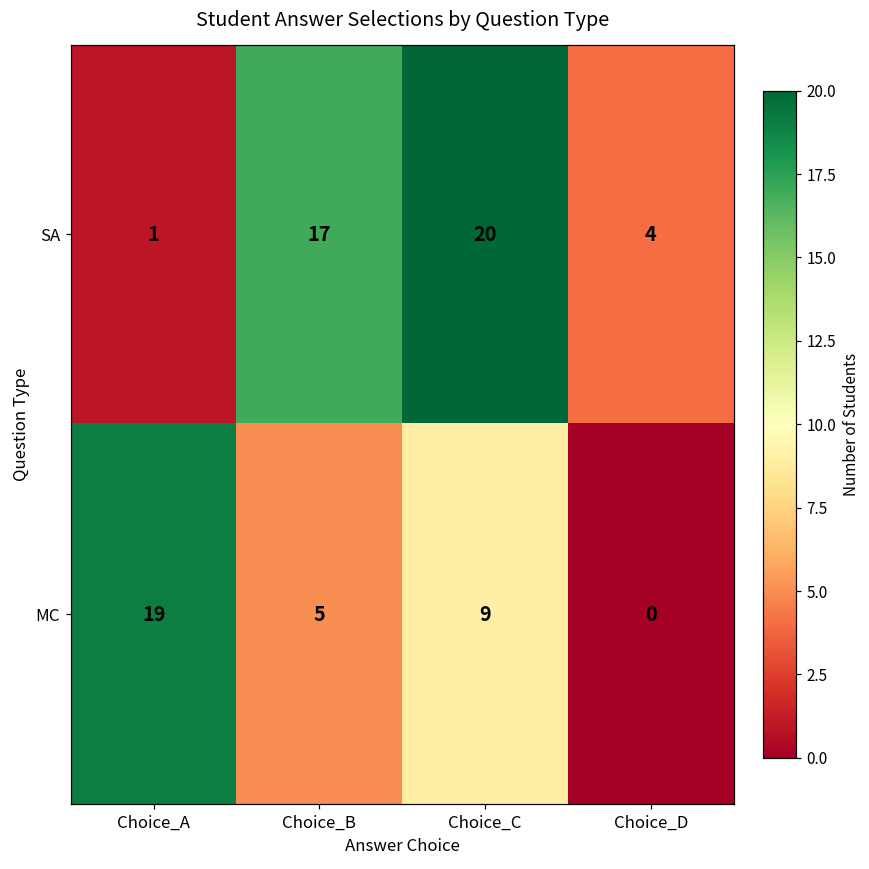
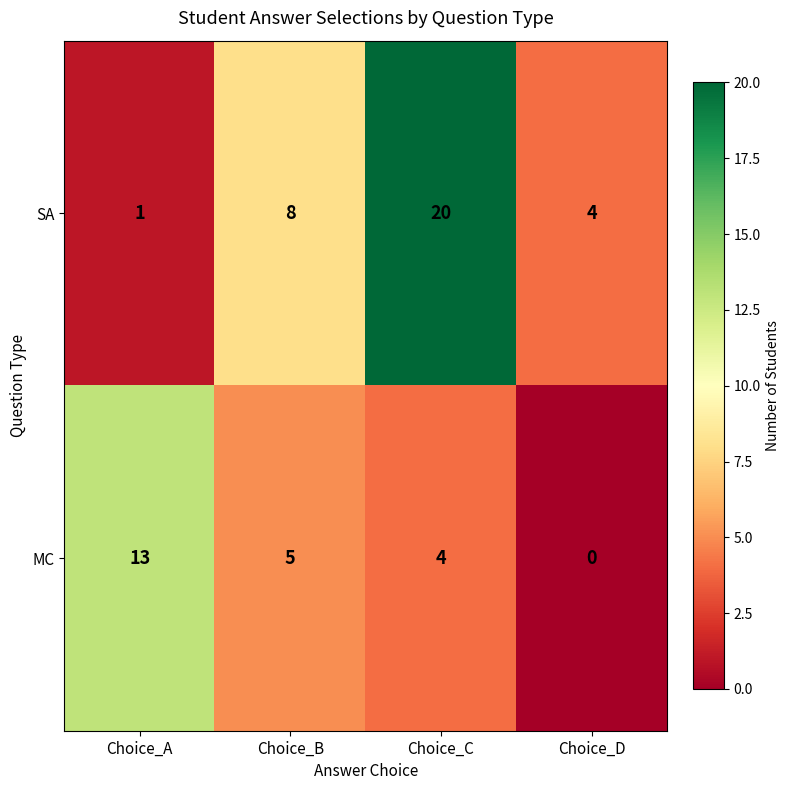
  {
    "SA": {
      "Choice_A": 1,
-     "Choice_B": 17,
+     "Choice_B": 8,
      "Choice_C": 20,
      "Choice_D": 4
    },
    "MC": {
-     "Choice_A": 19,
+     "Choice_A": 13,
      "Choice_B": 5,
-     "Choice_C": 9,
+     "Choice_C": 4,
      "Choice_D": 0
    }
  }
